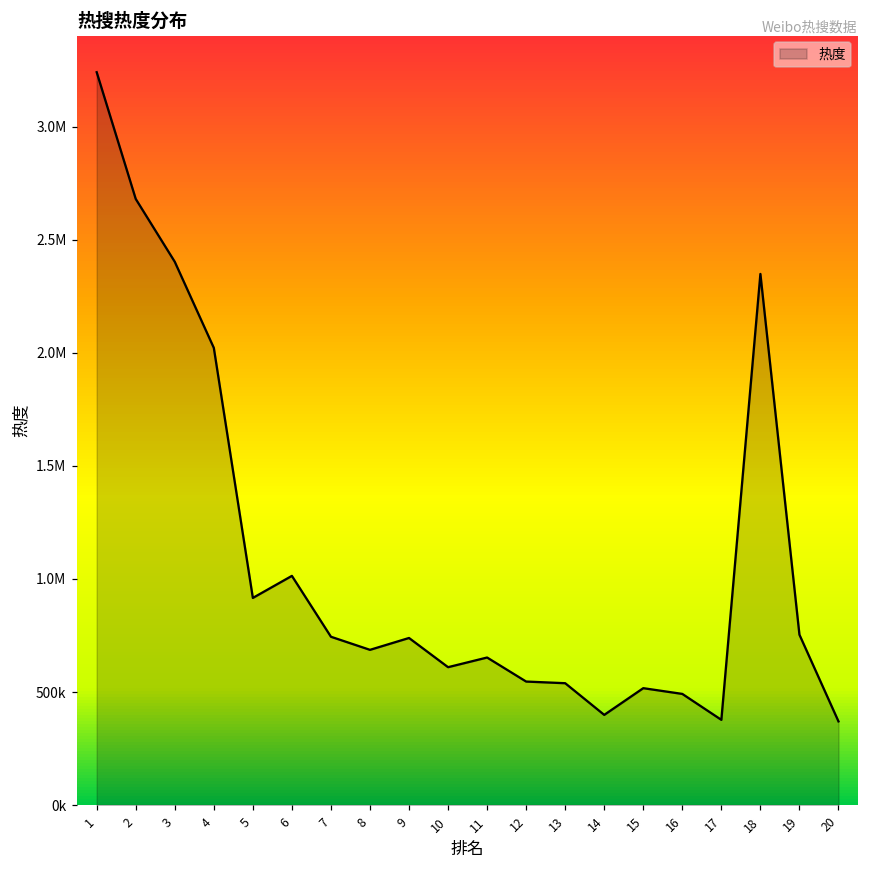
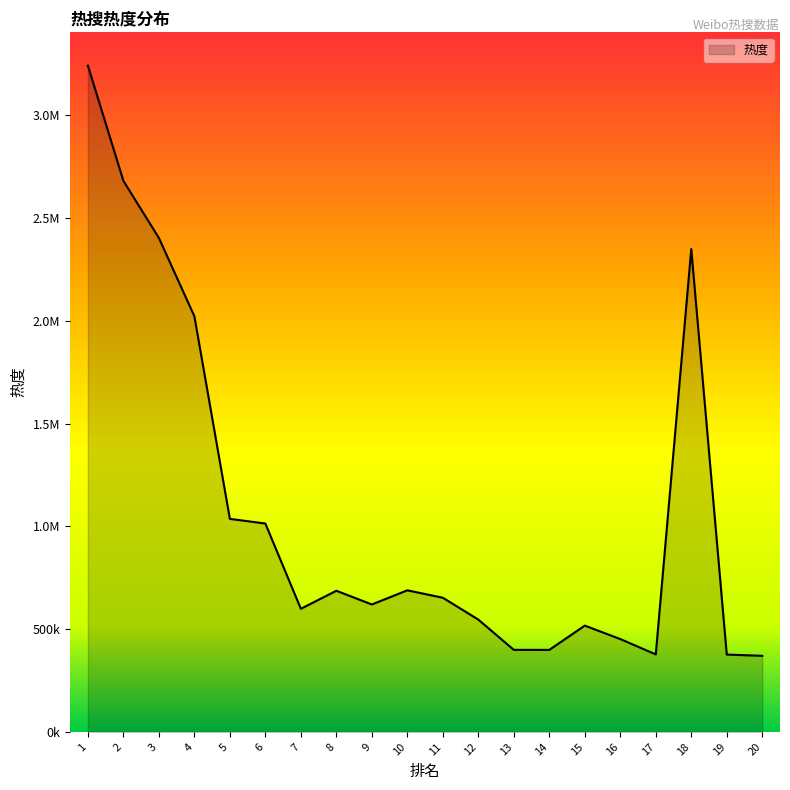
  {
    "1": 3240000,
    "2": 2680000,
    "3": 2400000,
    "4": 2020000,
-   "5": 920000,
+   "5": 1040000,
    "6": 1010000,
-   "7": 740000,
+   "7": 600000,
    "8": 690000,
-   "9": 740000,
-   "10": 610000,
+   "9": 620000,
+   "10": 690000,
    "11": 650000,
    "12": 550000,
-   "13": 540000,
+   "13": 400000,
    "14": 400000,
    "15": 520000,
-   "16": 490000,
+   "16": 450000,
    "17": 380000,
    "18": 2350000,
-   "19": 750000,
+   "19": 380000,
    "20": 370000
  }
